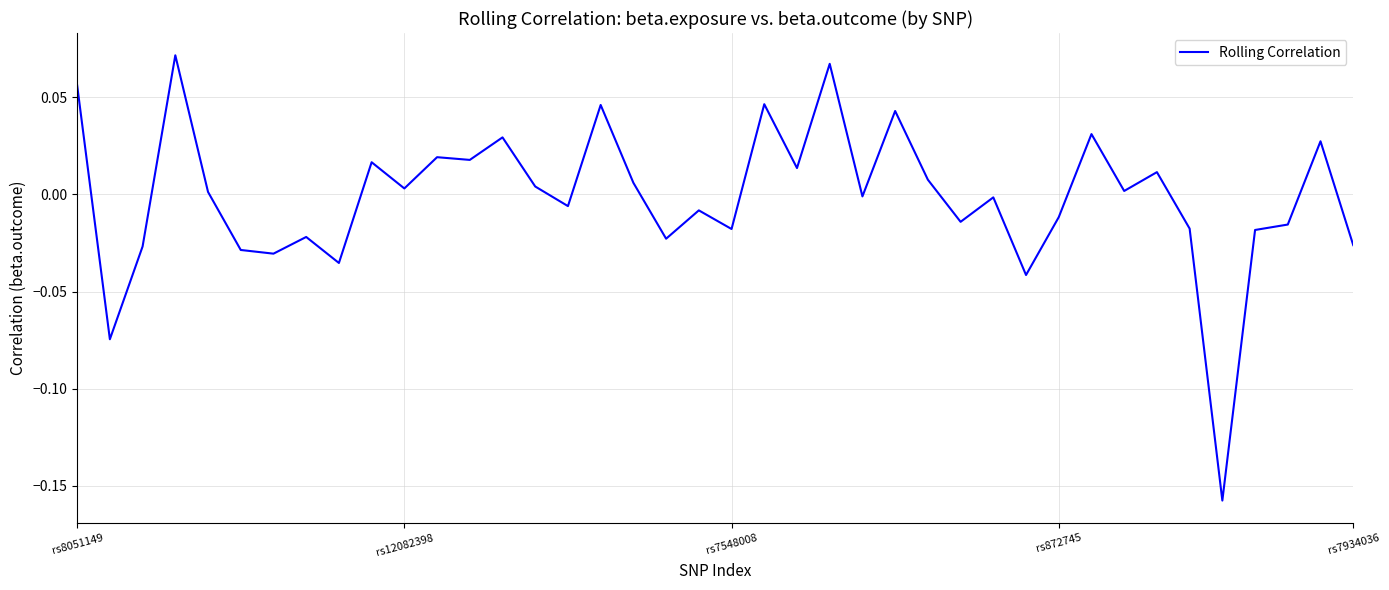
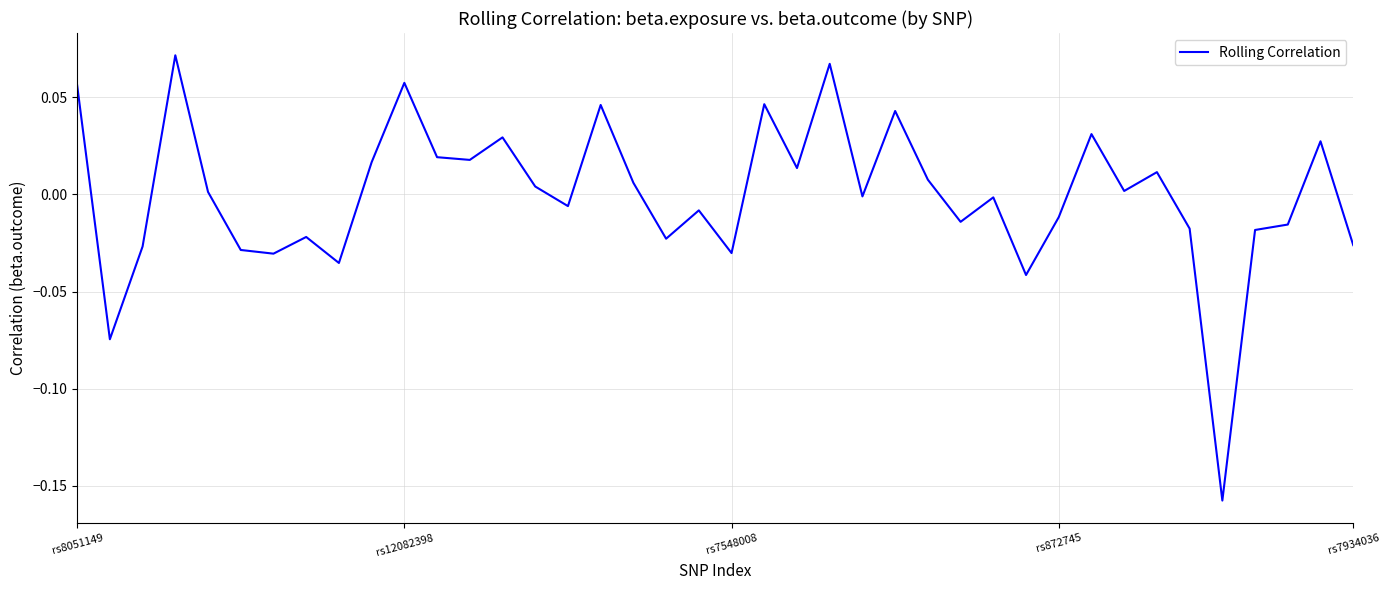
  {
    "rs8051149": 0.056,
-   "rs12082398": 0.003,
-   "rs7548008": -0.018,
+   "rs12082398": 0.058,
+   "rs7548008": -0.030,
    "rs872745": -0.012,
    "rs7934036": -0.026
  }
